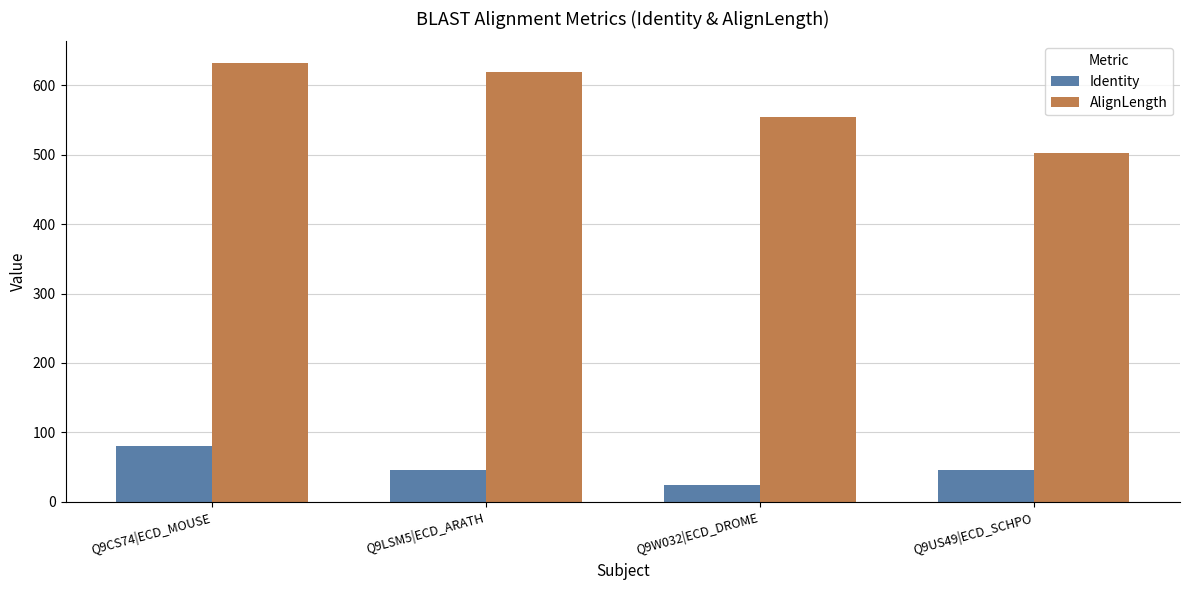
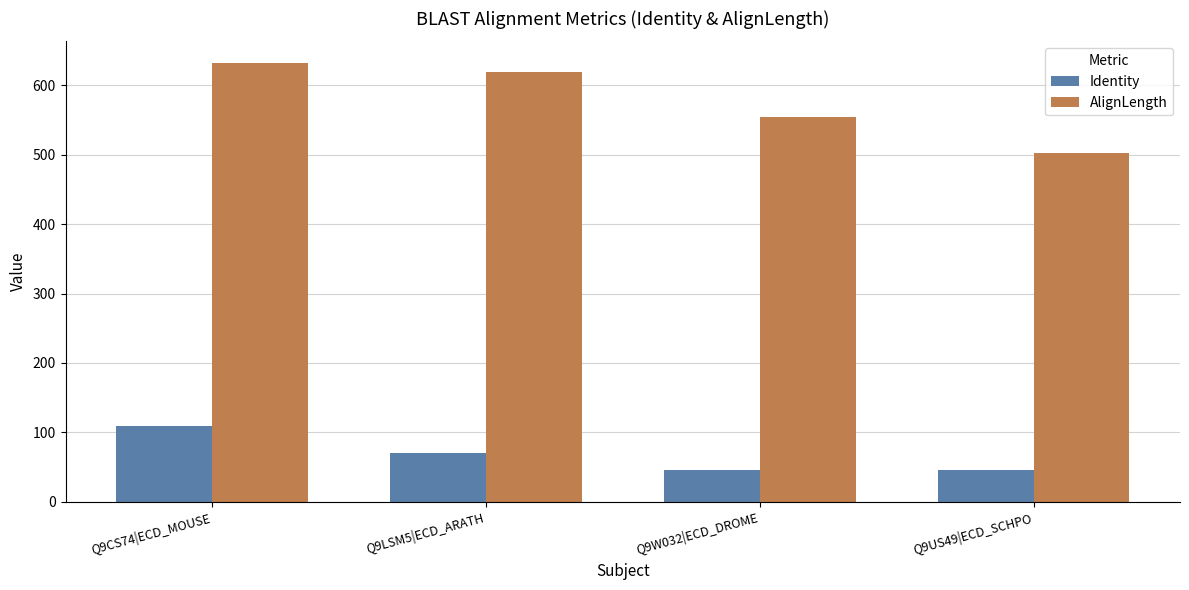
  {
    "Identity": {
-     "Q9CS74|ECD_MOUSE": 80,
-     "Q9LSM5|ECD_ARATH": 50,
-     "Q9W032|ECD_DROME": 20,
+     "Q9CS74|ECD_MOUSE": 110,
+     "Q9LSM5|ECD_ARATH": 70,
+     "Q9W032|ECD_DROME": 50,
      "Q9US49|ECD_SCHPO": 50
    },
    "AlignLength": {
      "Q9CS74|ECD_MOUSE": 630,
      "Q9LSM5|ECD_ARATH": 620,
      "Q9W032|ECD_DROME": 560,
      "Q9US49|ECD_SCHPO": 500
    }
  }
